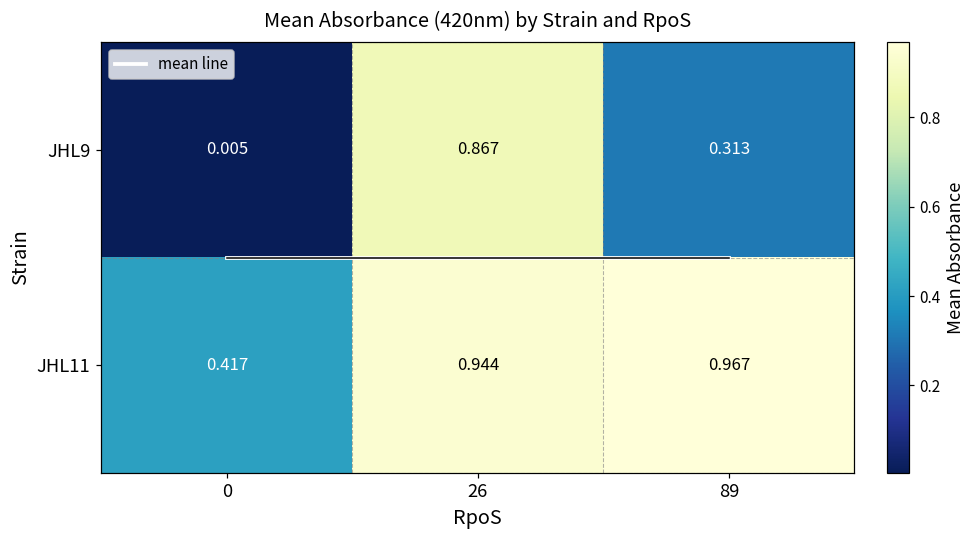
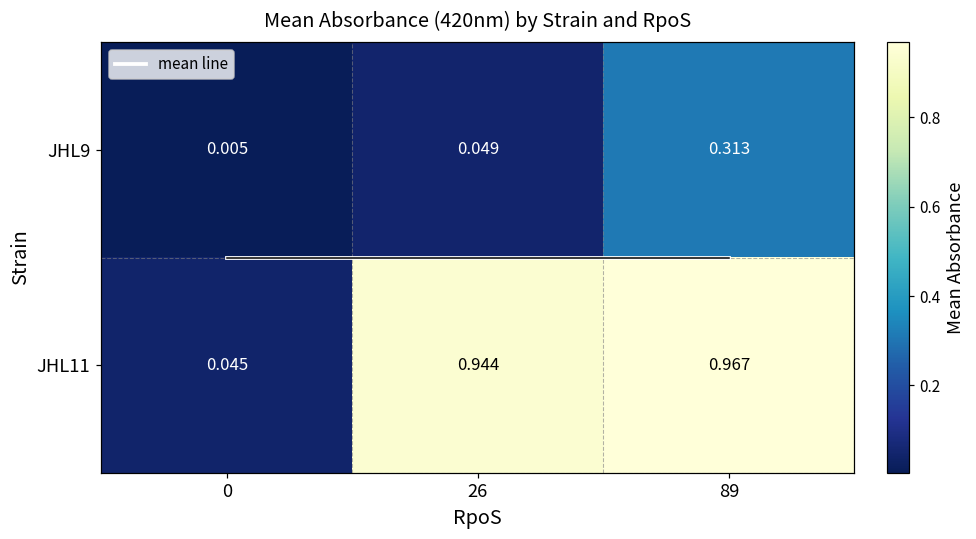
  {
    "JHL9": {
      "0": 0.005,
-     "26": 0.867,
+     "26": 0.049,
      "89": 0.313
    },
    "JHL11": {
-     "0": 0.417,
+     "0": 0.045,
      "26": 0.944,
      "89": 0.967
    }
  }
